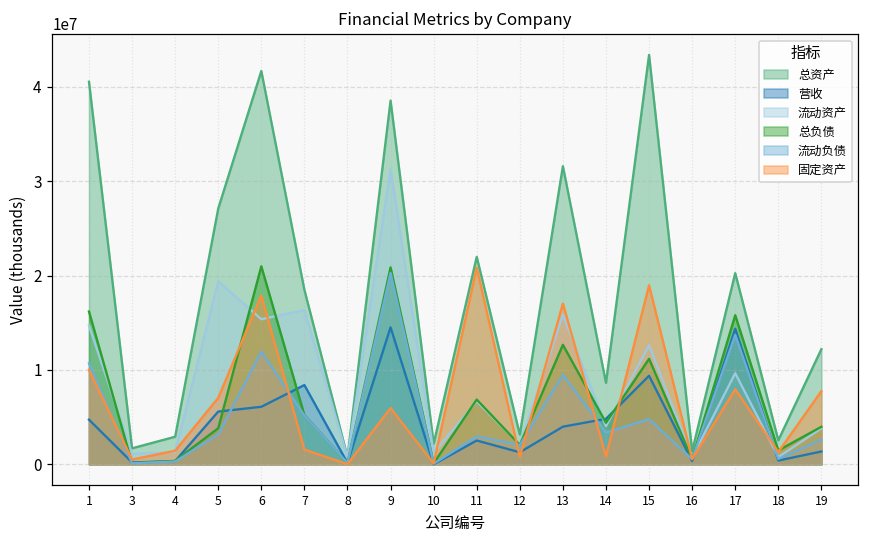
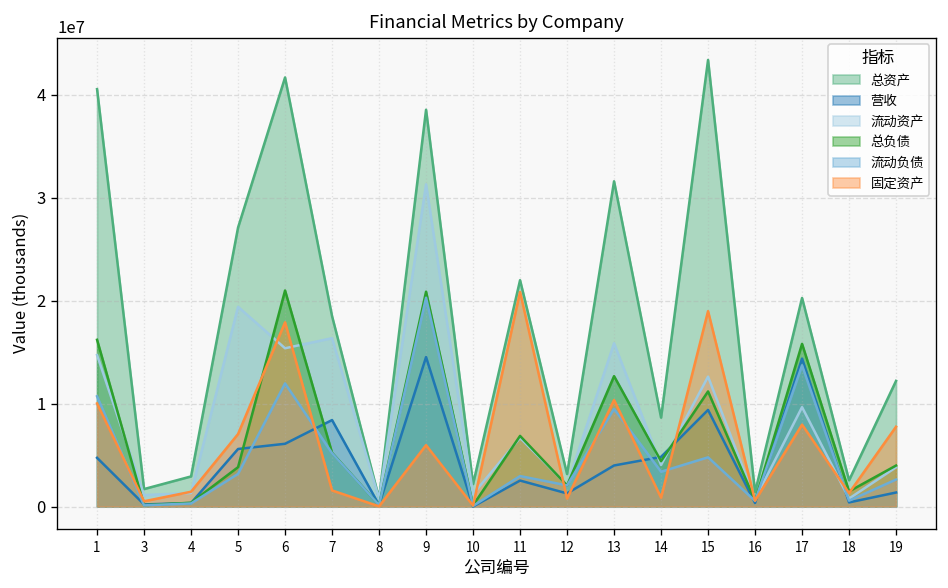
  {
    "营收": {
      "1": 5000000,
      "5": 6000000,
      "6": 6000000,
      "7": 8000000,
      "9": 15000000,
      "11": 3000000,
      "12": 1000000,
      "13": 4000000,
      "14": 5000000,
      "15": 9000000,
      "17": 14000000,
      "19": 1000000
    },
    "固定资产": {
      "1": 10000000,
      "3": 1000000,
      "5": 7000000,
      "6": 18000000,
      "7": 2000000,
      "9": 6000000,
      "11": 21000000,
      "12": 1000000,
-     "13": 17000000,
+     "13": 10000000,
      "14": 1000000,
      "15": 19000000,
      "17": 8000000,
      "19": 8000000
    }
  }
